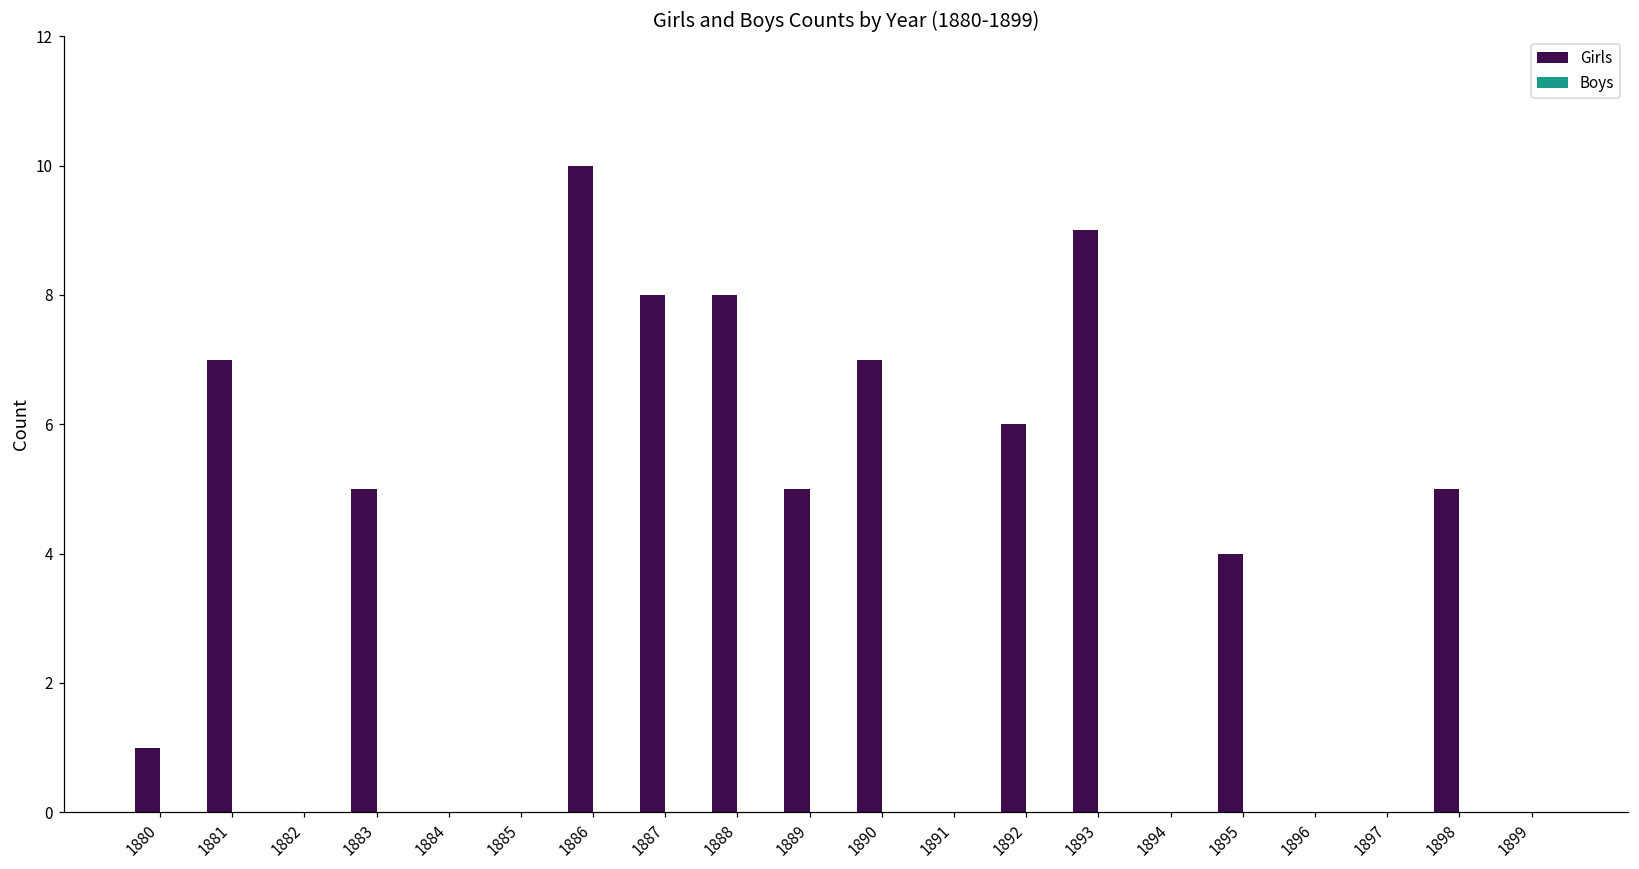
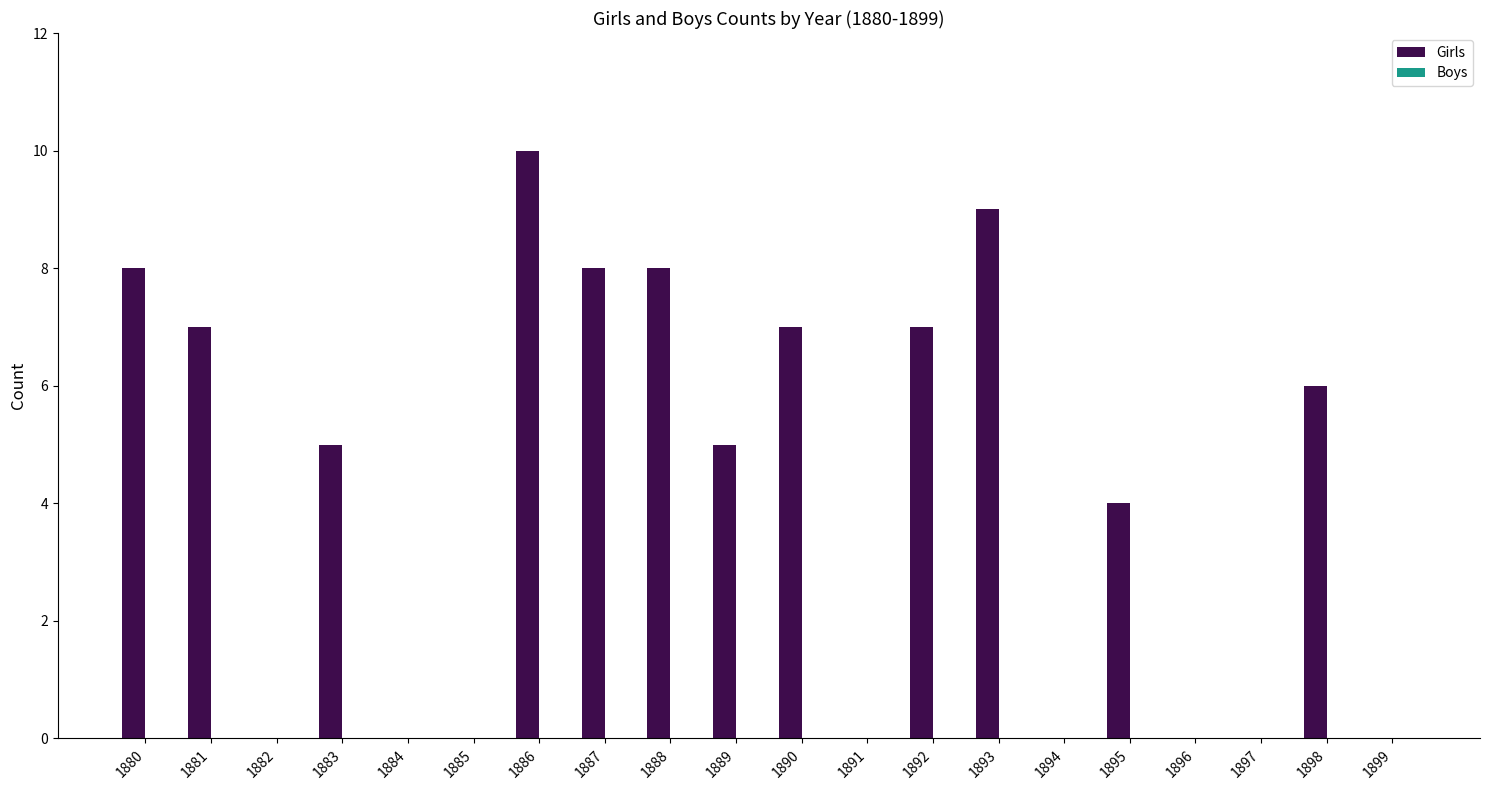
  {
    "Girls": {
-     "1880": 1,
+     "1880": 8,
      "1881": 7,
      "1882": 0,
      "1883": 5,
      "1884": 0,
      "1885": 0,
      "1886": 10,
      "1887": 8,
      "1888": 8,
      "1889": 5,
      "1890": 7,
      "1891": 0,
-     "1892": 6,
+     "1892": 7,
      "1893": 9,
      "1894": 0,
      "1895": 4,
      "1896": 0,
      "1897": 0,
-     "1898": 5,
+     "1898": 6,
      "1899": 0
    },
    "Boys": {
      "1880": 0,
      "1881": 0,
      "1882": 0,
      "1883": 0,
      "1884": 0,
      "1885": 0,
      "1886": 0,
      "1887": 0,
      "1888": 0,
      "1889": 0,
      "1890": 0,
      "1891": 0,
      "1892": 0,
      "1893": 0,
      "1894": 0,
      "1895": 0,
      "1896": 0,
      "1897": 0,
      "1898": 0,
      "1899": 0
    }
  }
